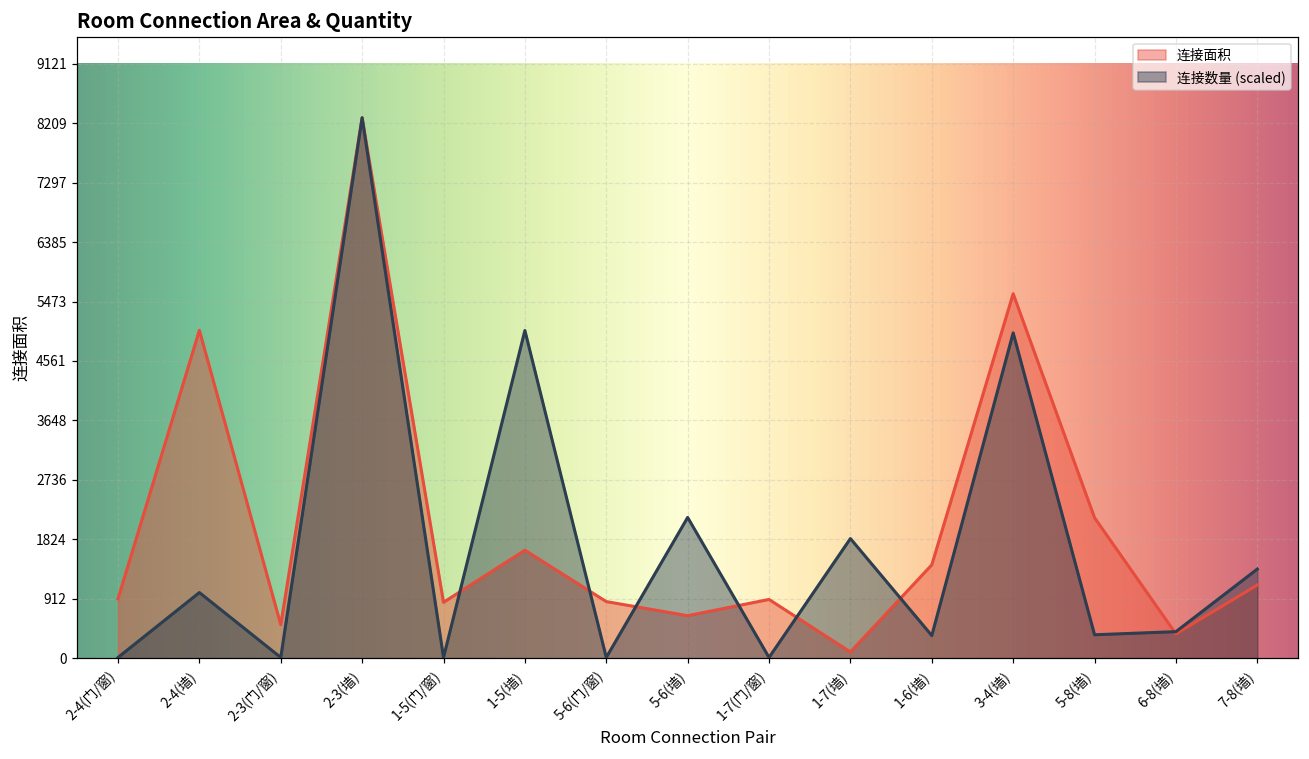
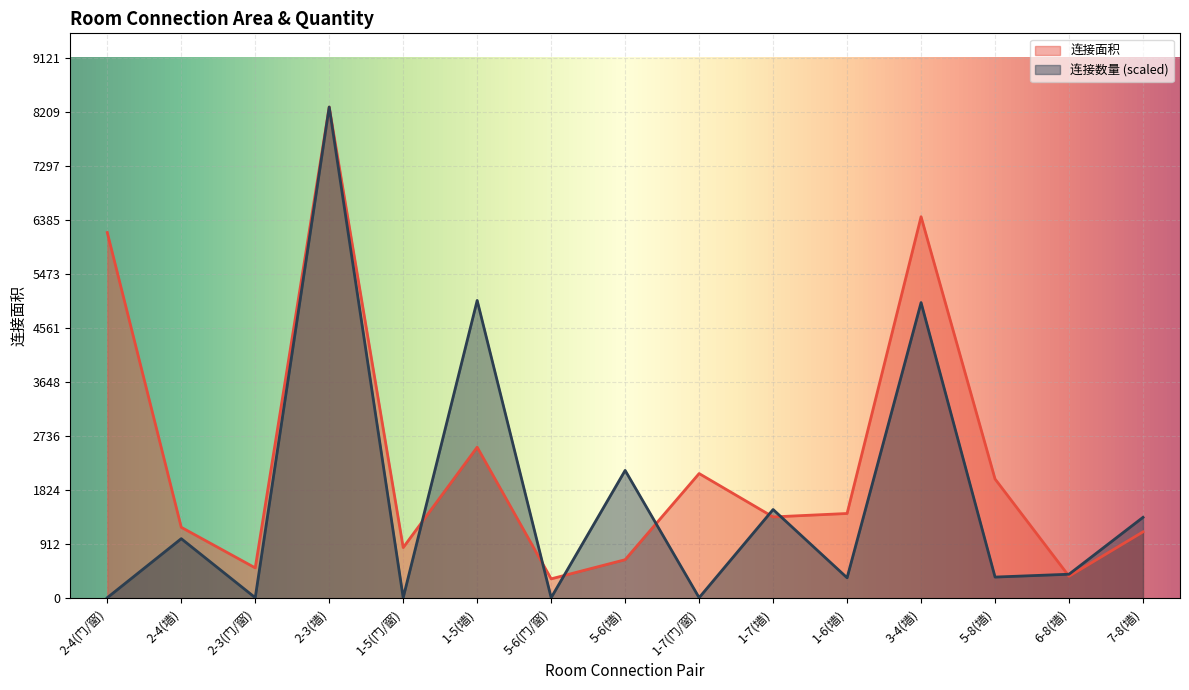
  {
    "连接面积": {
-     "2-4(门/窗)": 900,
-     "2-4(墙)": 5000,
+     "2-4(门/窗)": 6200,
+     "2-4(墙)": 1200,
      "2-3(门/窗)": 500,
      "1-5(门/窗)": 900,
-     "1-5(墙)": 1700,
-     "5-6(门/窗)": 900,
+     "1-5(墙)": 2600,
+     "5-6(门/窗)": 300,
      "5-6(墙)": 700,
-     "1-7(门/窗)": 900,
-     "1-7(墙)": 100,
+     "1-7(门/窗)": 2100,
+     "1-7(墙)": 1400,
      "1-6(墙)": 1400,
-     "3-4(墙)": 5600,
-     "5-8(墙)": 2200,
+     "3-4(墙)": 6400,
+     "5-8(墙)": 2000,
      "7-8(墙)": 1100
    },
    "连接数量 (scaled)": {
      "2-4(门/窗)": 0,
      "2-4(墙)": 1000,
      "2-3(门/窗)": 0,
      "1-5(门/窗)": 0,
      "1-5(墙)": 5000,
      "5-6(门/窗)": 0,
      "5-6(墙)": 2200,
      "1-7(门/窗)": 0,
-     "1-7(墙)": 1800,
+     "1-7(墙)": 1500,
      "1-6(墙)": 300,
      "3-4(墙)": 5000,
      "5-8(墙)": 400,
      "7-8(墙)": 1400
    }
  }
